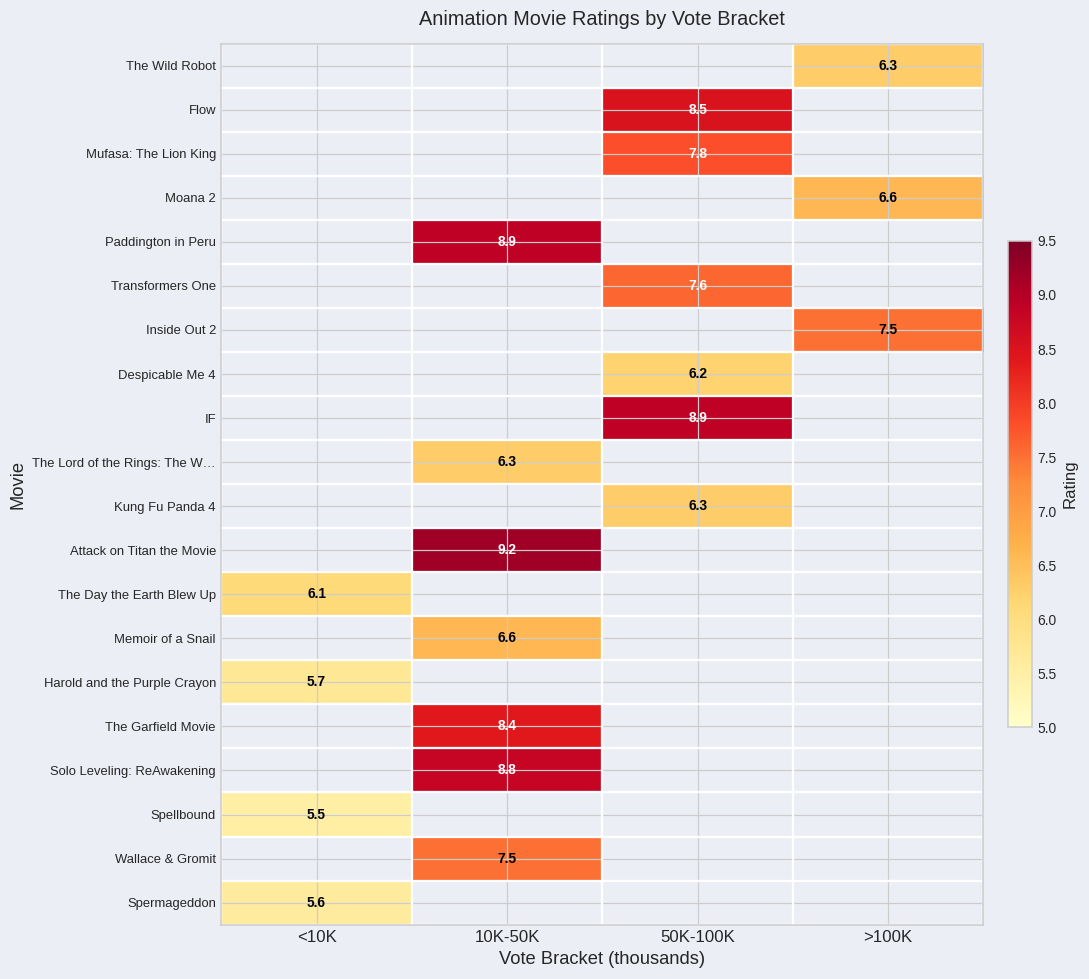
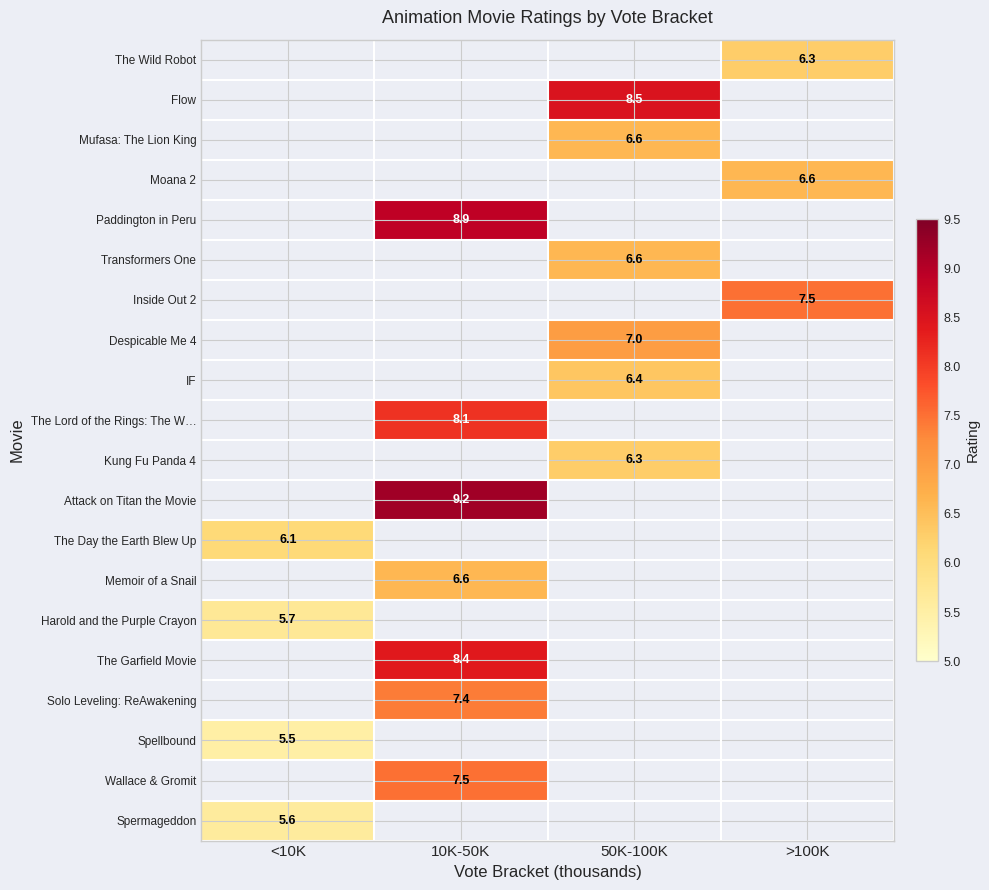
  {
    "The Wild Robot": {
      ">100K": 6.3
    },
    "Flow": {
      "50K-100K": 8.5
    },
    "Mufasa: The Lion King": {
-     "50K-100K": 7.8
+     "50K-100K": 6.6
    },
    "Moana 2": {
      ">100K": 6.6
    },
    "Paddington in Peru": {
      "10K-50K": 8.9
    },
    "Transformers One": {
-     "50K-100K": 7.6
+     "50K-100K": 6.6
    },
    "Inside Out 2": {
      ">100K": 7.5
    },
    "Despicable Me 4": {
-     "50K-100K": 6.2
+     "50K-100K": 7.0
    },
    "IF": {
-     "50K-100K": 8.9
+     "50K-100K": 6.4
    },
    "The Lord of the Rings: The W…": {
-     "10K-50K": 6.3
+     "10K-50K": 8.1
    },
    "Kung Fu Panda 4": {
      "50K-100K": 6.3
    },
    "Attack on Titan the Movie": {
      "10K-50K": 9.2
    },
    "The Day the Earth Blew Up": {
      "<10K": 6.1
    },
    "Memoir of a Snail": {
      "10K-50K": 6.6
    },
    "Harold and the Purple Crayon": {
      "<10K": 5.7
    },
    "The Garfield Movie": {
      "10K-50K": 8.4
    },
    "Solo Leveling: ReAwakening": {
-     "10K-50K": 8.8
+     "10K-50K": 7.4
    },
    "Spellbound": {
      "<10K": 5.5
    },
    "Wallace & Gromit": {
      "10K-50K": 7.5
    },
    "Spermageddon": {
      "<10K": 5.6
    }
  }
